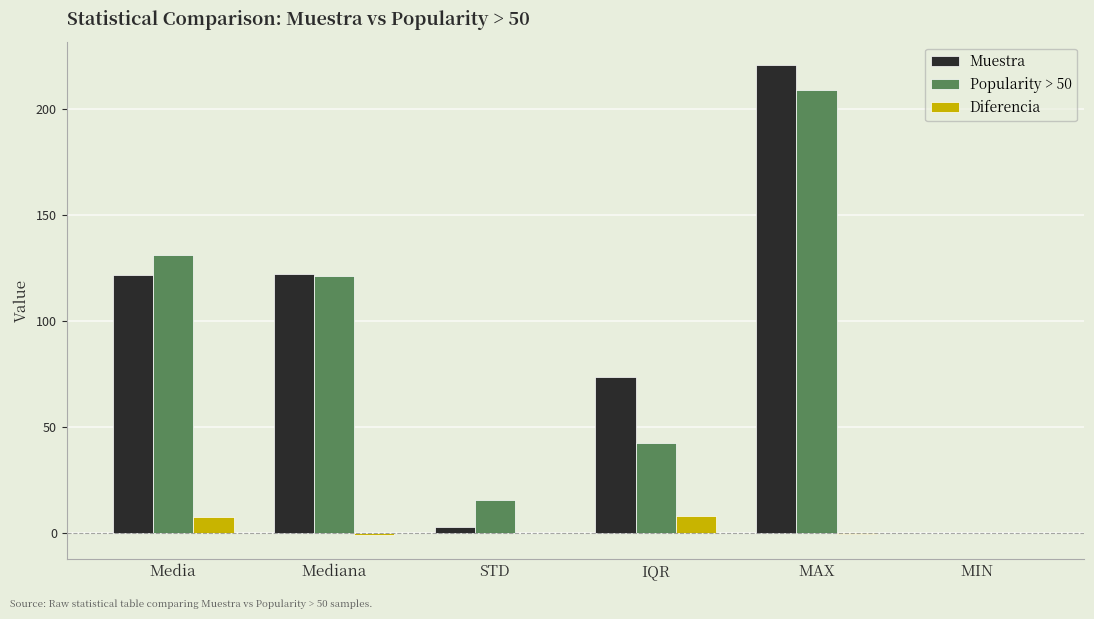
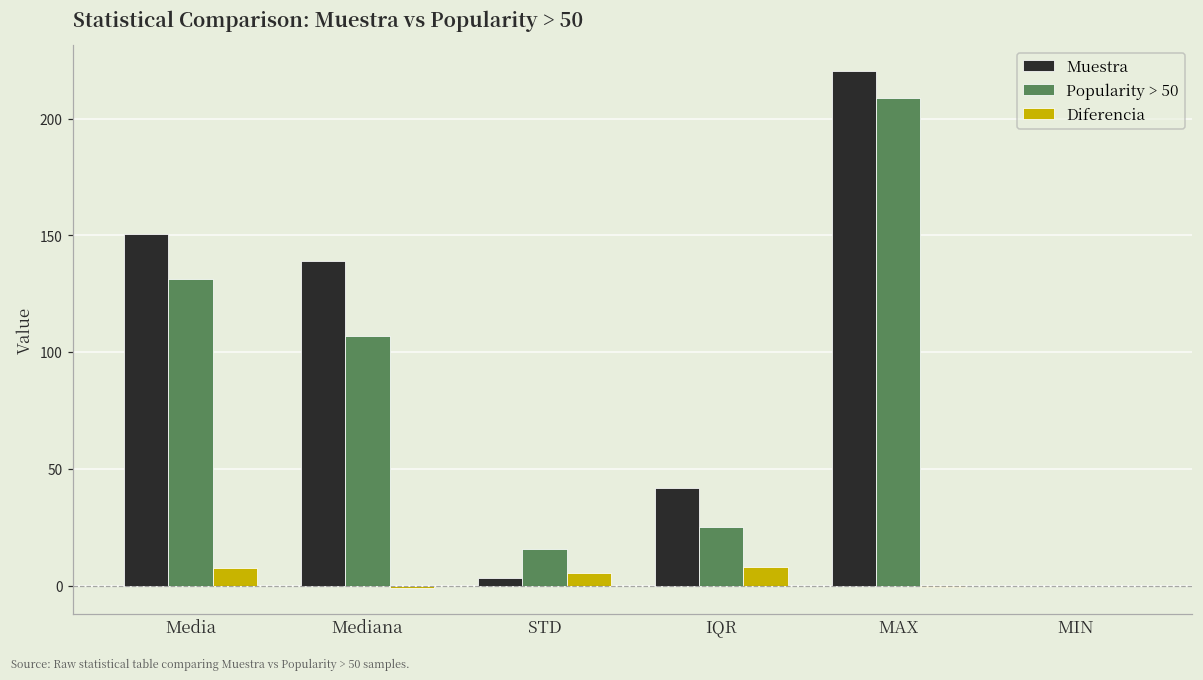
  {
    "Muestra": {
-     "Media": 122,
-     "Mediana": 122,
+     "Media": 151,
+     "Mediana": 139,
      "STD": 3,
-     "IQR": 74,
+     "IQR": 42,
      "MAX": 220,
      "MIN": 0
    },
    "Popularity > 50": {
      "Media": 131,
-     "Mediana": 121,
+     "Mediana": 107,
      "STD": 16,
-     "IQR": 43,
+     "IQR": 25,
      "MAX": 209,
      "MIN": 0
    },
    "Diferencia": {
      "Media": 8,
-     "STD": 0,
+     "STD": 5,
      "IQR": 8,
      "MIN": 0
    }
  }
